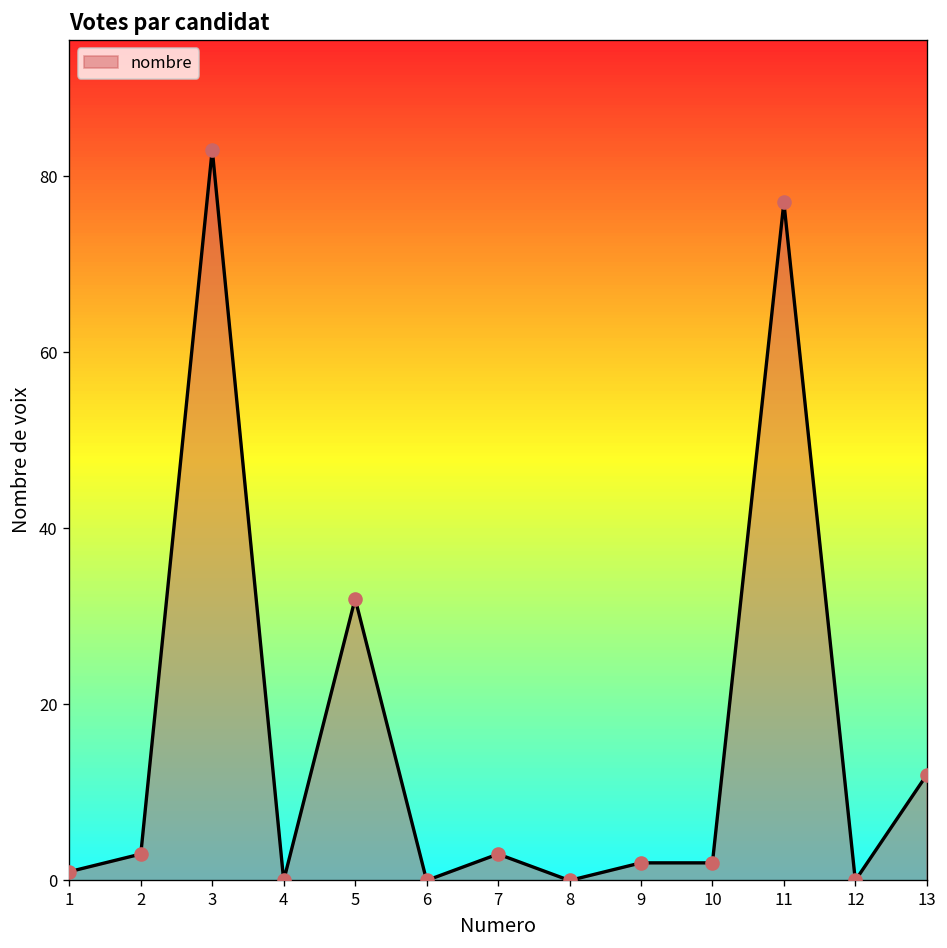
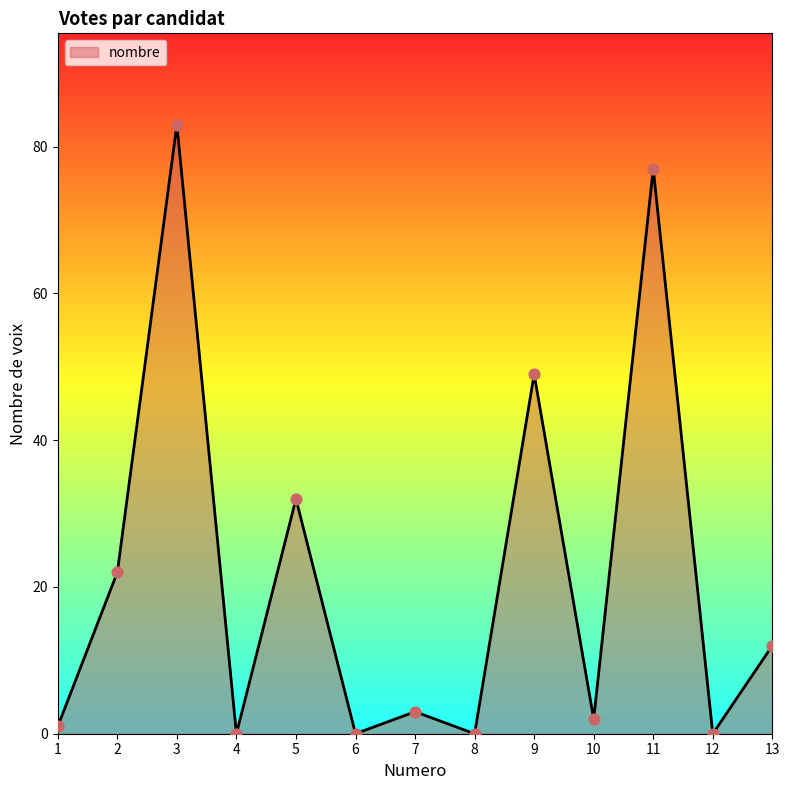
  {
    "1": 1,
-   "2": 3,
+   "2": 22,
    "3": 83,
    "4": 0,
    "5": 32,
    "6": 0,
    "7": 3,
    "8": 0,
-   "9": 2,
+   "9": 49,
    "10": 2,
    "11": 77,
    "12": 0,
    "13": 12
  }
